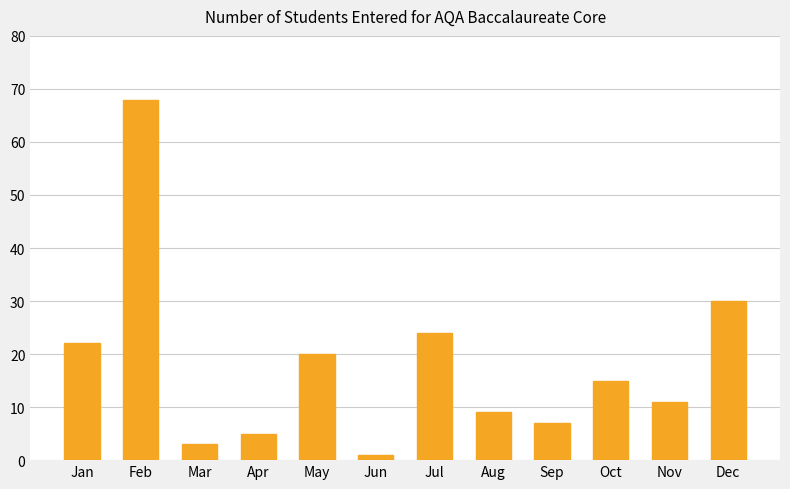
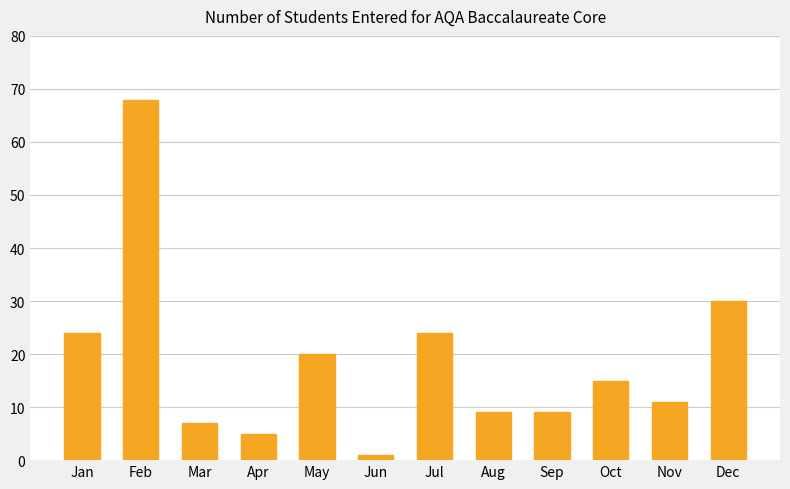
  {
-   "Jan": 22,
+   "Jan": 24,
    "Feb": 68,
-   "Mar": 3,
+   "Mar": 7,
    "Apr": 5,
    "May": 20,
    "Jun": 1,
    "Jul": 24,
    "Aug": 9,
-   "Sep": 7,
+   "Sep": 9,
    "Oct": 15,
    "Nov": 11,
    "Dec": 30
  }
